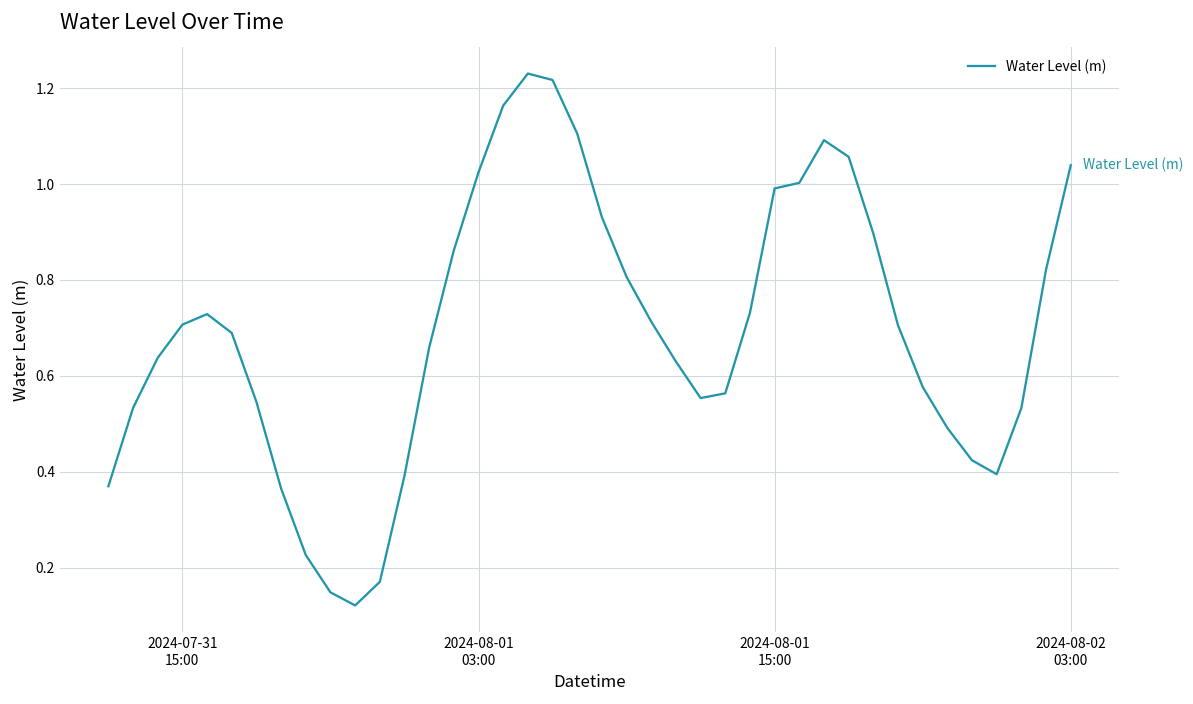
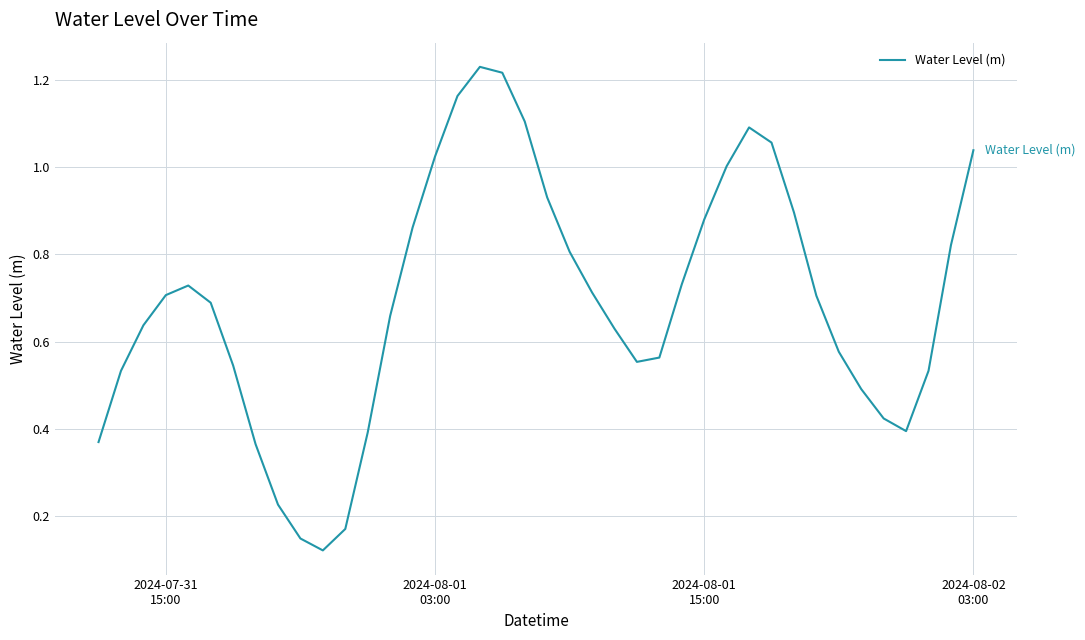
  {
    "2024-07-31 15:00": 0.71,
    "2024-08-01 03:00": 1.02,
-   "2024-08-01 15:00": 0.99,
+   "2024-08-01 15:00": 0.88,
    "2024-08-02 03:00": 1.04
  }
